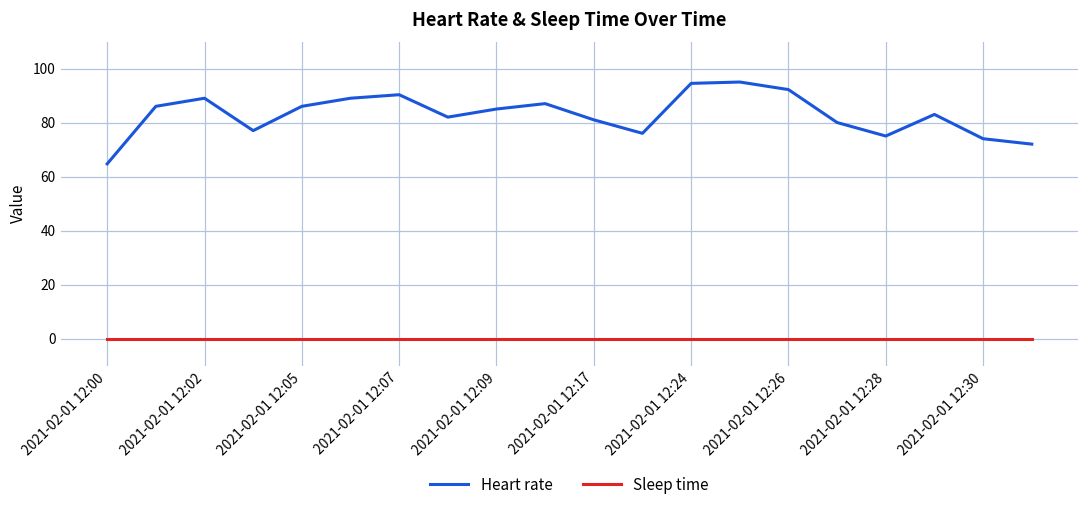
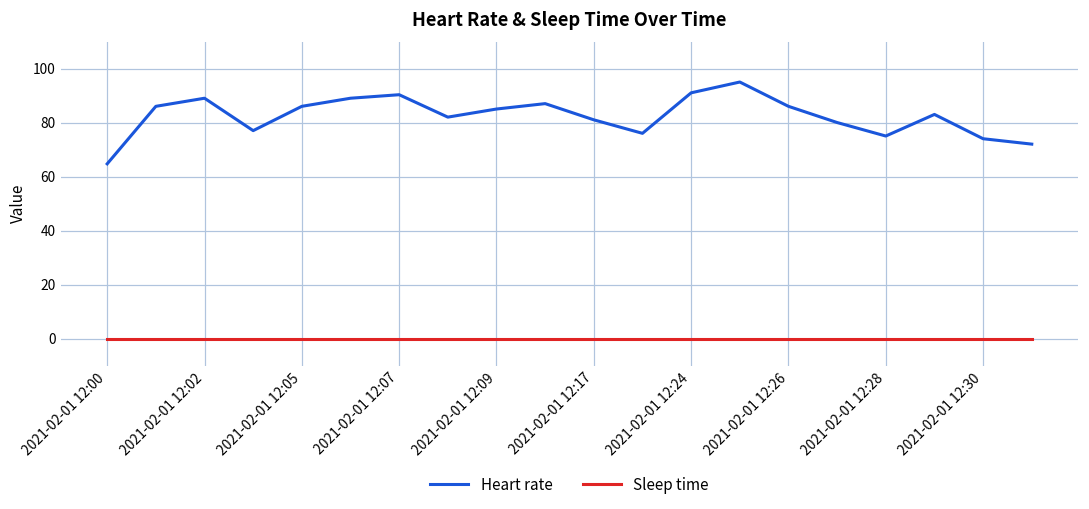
  {
    "Heart rate": {
      "2021-02-01 12:00": 65,
      "2021-02-01 12:02": 89,
      "2021-02-01 12:05": 86,
      "2021-02-01 12:07": 90,
      "2021-02-01 12:09": 85,
      "2021-02-01 12:17": 81,
-     "2021-02-01 12:24": 95,
-     "2021-02-01 12:26": 92,
+     "2021-02-01 12:24": 91,
+     "2021-02-01 12:26": 86,
      "2021-02-01 12:28": 75,
      "2021-02-01 12:30": 74
    },
    "Sleep time": {
      "2021-02-01 12:00": 0,
      "2021-02-01 12:02": 0,
      "2021-02-01 12:05": 0,
      "2021-02-01 12:07": 0,
      "2021-02-01 12:09": 0,
      "2021-02-01 12:17": 0,
      "2021-02-01 12:24": 0,
      "2021-02-01 12:26": 0,
      "2021-02-01 12:28": 0,
      "2021-02-01 12:30": 0
    }
  }
